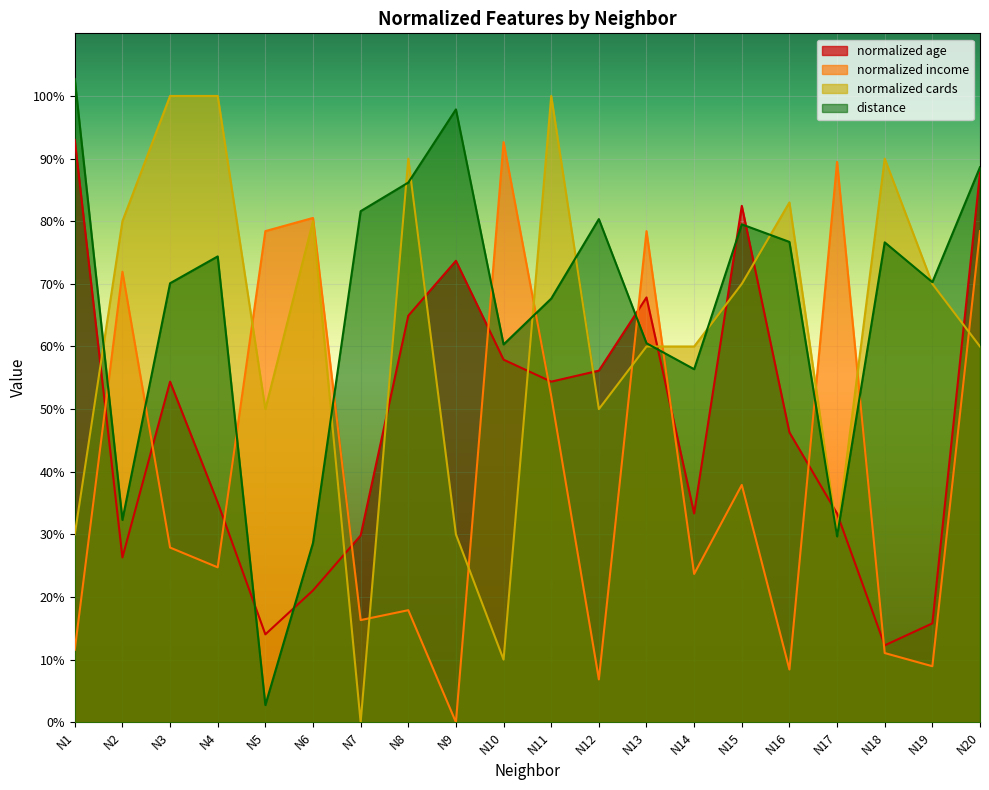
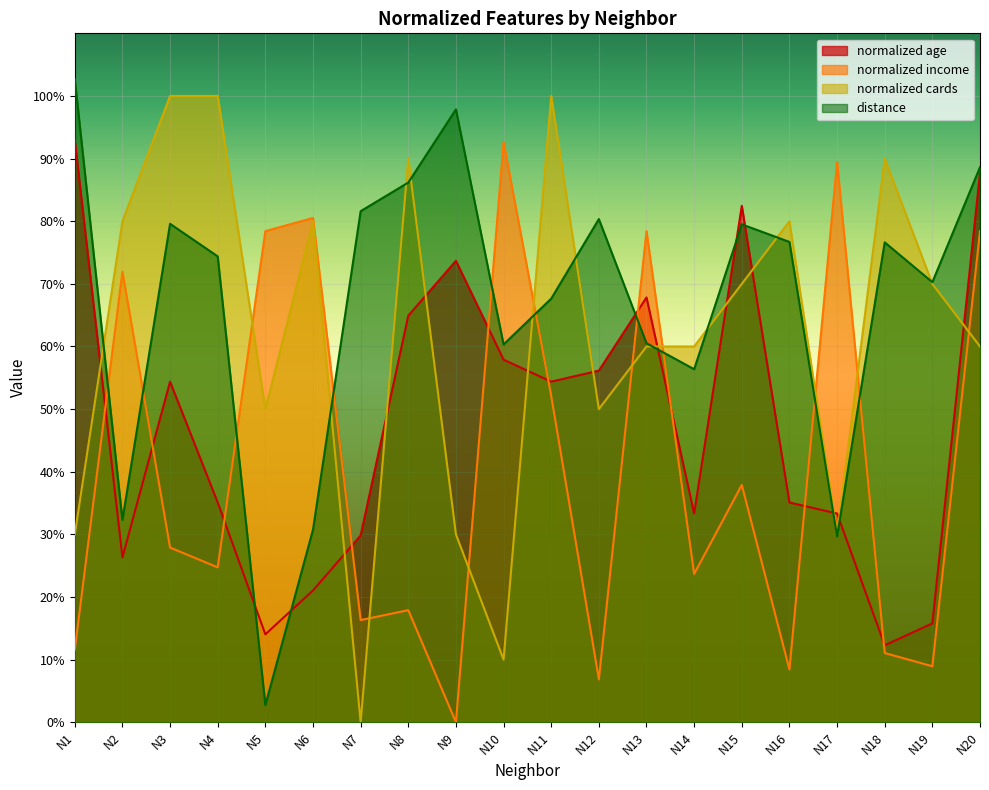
  {
    "normalized age": {
      "N1": "93%",
      "N2": "26%",
      "N3": "54%",
      "N4": "35%",
      "N5": "14%",
      "N6": "21%",
      "N7": "30%",
      "N8": "65%",
      "N9": "74%",
      "N10": "58%",
      "N11": "54%",
      "N12": "56%",
      "N13": "68%",
      "N14": "33%",
      "N15": "82%",
-     "N16": "46%",
+     "N16": "35%",
      "N17": "33%",
      "N18": "12%",
      "N19": "16%",
      "N20": "88%"
    },
    "normalized income": {
      "N1": "12%",
      "N2": "72%",
      "N3": "28%",
      "N4": "25%",
      "N5": "78%",
      "N6": "81%",
      "N7": "16%",
      "N8": "18%",
      "N9": "0%",
      "N10": "93%",
      "N11": "52%",
      "N12": "7%",
      "N13": "78%",
      "N14": "24%",
      "N15": "38%",
      "N16": "8%",
      "N17": "89%",
      "N18": "11%",
      "N19": "9%",
      "N20": "78%"
    },
    "normalized cards": {
      "N1": "30%",
      "N2": "80%",
      "N3": "100%",
      "N4": "100%",
      "N5": "50%",
      "N6": "80%",
      "N7": "0%",
      "N8": "90%",
      "N9": "30%",
      "N10": "10%",
      "N11": "100%",
      "N12": "50%",
      "N13": "60%",
      "N14": "60%",
      "N15": "70%",
-     "N16": "83%",
+     "N16": "80%",
      "N18": "90%",
      "N20": "60%"
    },
    "distance": {
      "N1": "103%",
      "N2": "32%",
-     "N3": "70%",
+     "N3": "80%",
      "N4": "74%",
      "N5": "3%",
-     "N6": "29%",
+     "N6": "31%",
      "N7": "82%",
      "N8": "86%",
      "N9": "98%",
      "N10": "60%",
      "N11": "68%",
      "N12": "80%",
      "N13": "61%",
      "N14": "56%",
      "N15": "80%",
      "N16": "77%",
      "N18": "77%",
      "N20": "89%"
    }
  }
